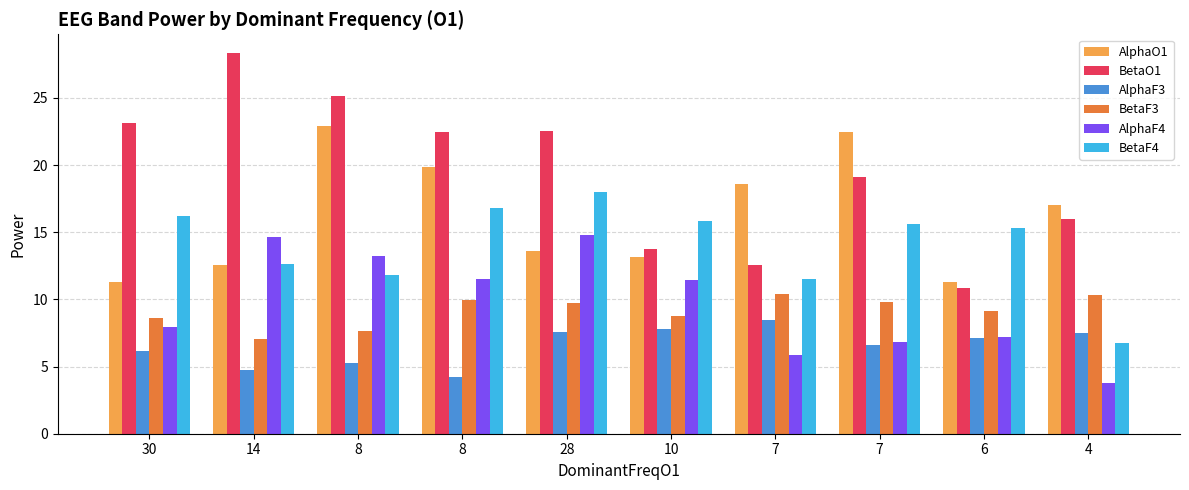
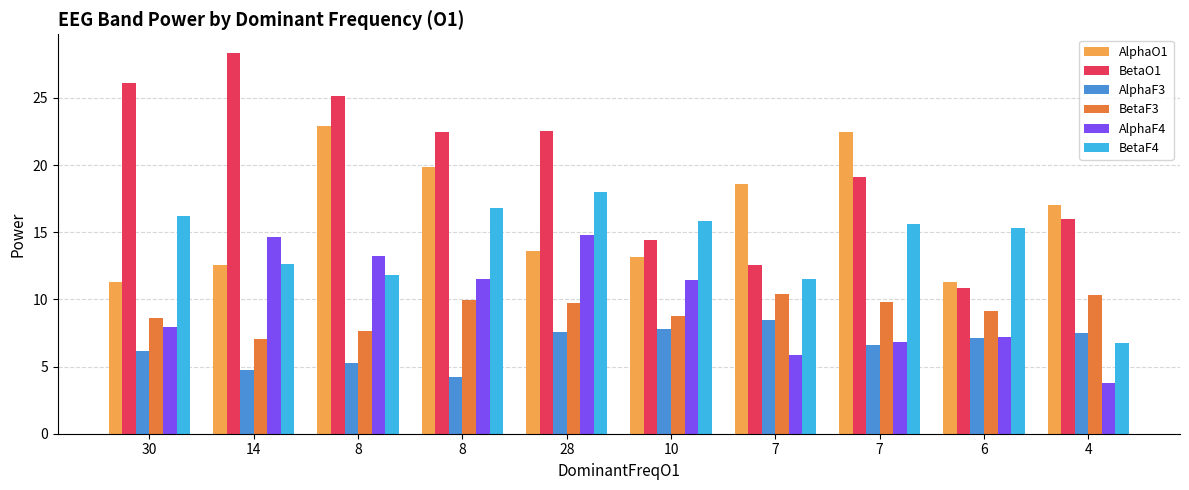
  {
    "BetaO1": {
-     "30": 23.2,
+     "30": 26.1,
      "14": 28.3,
      "28": 22.5,
-     "10": 13.7,
+     "10": 14.4,
      "6": 10.9,
      "4": 16.0
    },
    "AlphaF4": {
      "30": 7.9,
      "14": 14.7,
      "28": 14.8,
      "10": 11.4,
      "6": 7.2,
      "4": 3.8
    }
  }
